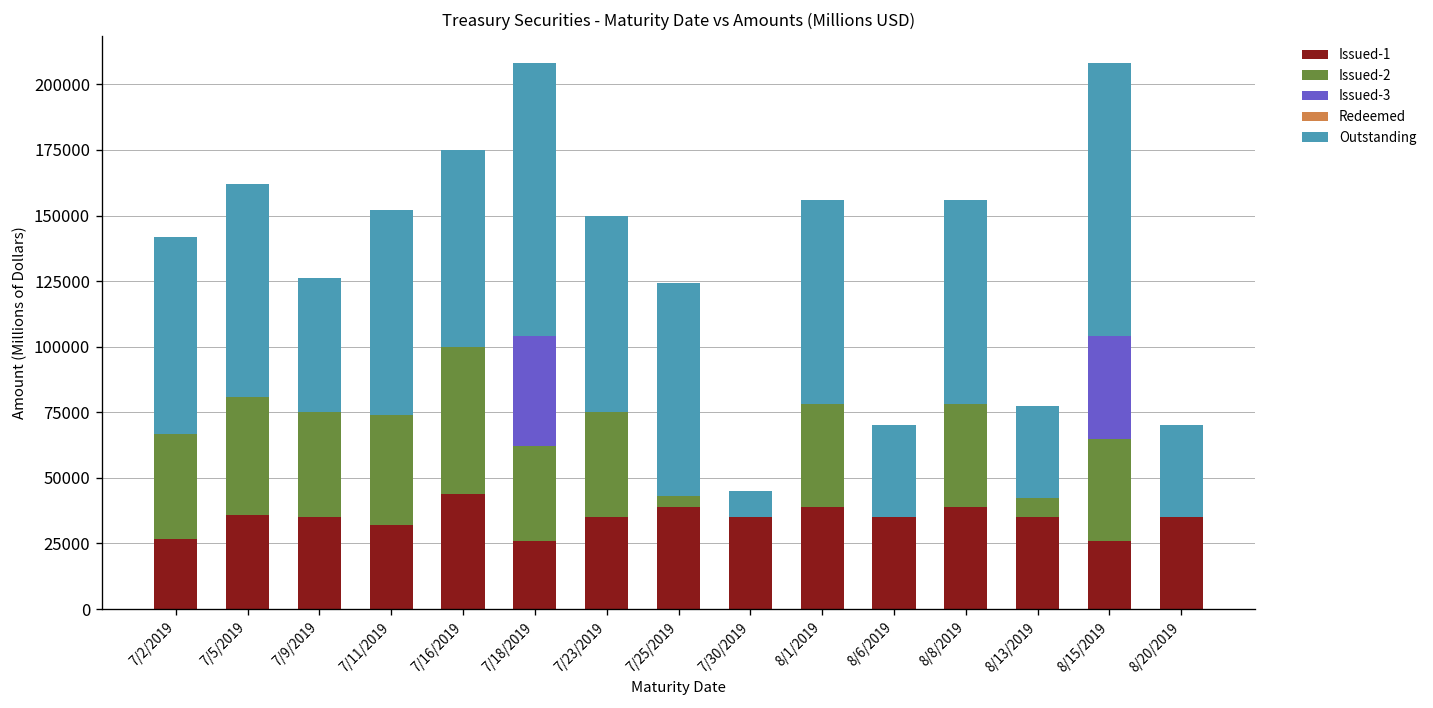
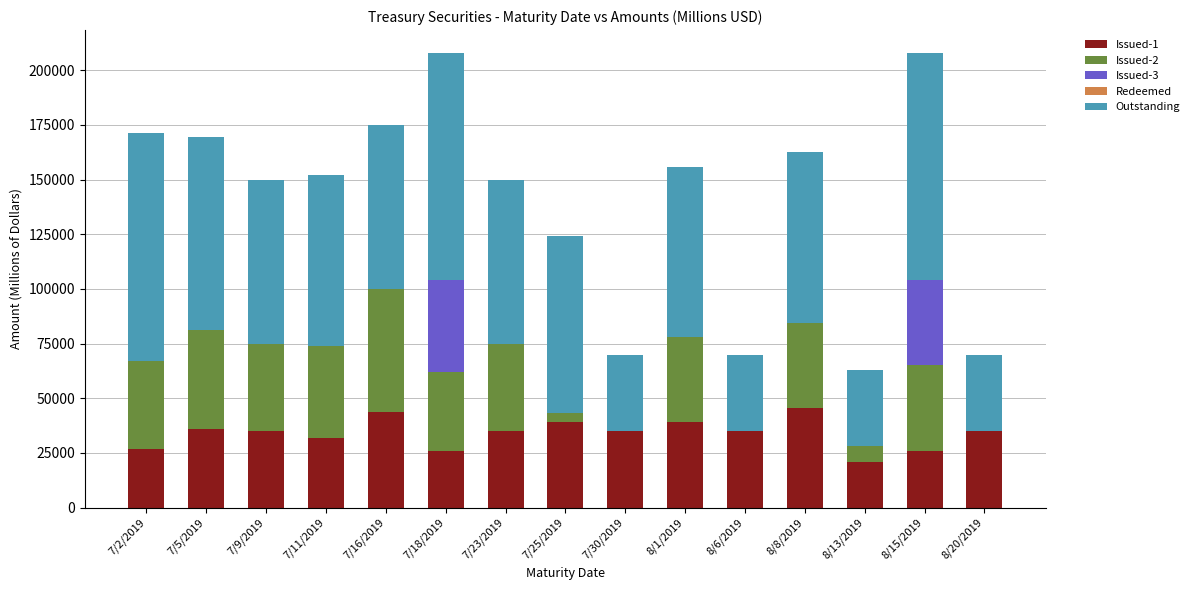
  {
    "Issued-1": {
      "7/2/2019": 27000,
      "7/5/2019": 36000,
      "7/9/2019": 35000,
      "7/11/2019": 32000,
      "7/16/2019": 44000,
      "7/18/2019": 26000,
      "7/23/2019": 35000,
      "7/25/2019": 39000,
      "7/30/2019": 35000,
      "8/1/2019": 39000,
      "8/6/2019": 35000,
-     "8/8/2019": 39000,
-     "8/13/2019": 35000,
+     "8/8/2019": 46000,
+     "8/13/2019": 21000,
      "8/15/2019": 26000,
      "8/20/2019": 35000
    },
    "Issued-2": {
      "7/2/2019": 40000,
      "7/5/2019": 45000,
      "7/9/2019": 40000,
      "7/11/2019": 42000,
      "7/16/2019": 56000,
      "7/18/2019": 36000,
      "7/23/2019": 40000,
      "7/25/2019": 4000,
      "7/30/2019": 0,
      "8/1/2019": 39000,
      "8/6/2019": 0,
      "8/8/2019": 39000,
      "8/13/2019": 7000,
      "8/15/2019": 39000,
      "8/20/2019": 0
    },
    "Redeemed": {
      "7/2/2019": 0,
      "7/5/2019": 0,
      "7/9/2019": 0,
      "7/11/2019": 0,
      "7/16/2019": 0,
      "7/23/2019": 0,
      "7/25/2019": 0,
      "7/30/2019": 0,
      "8/1/2019": 0,
      "8/6/2019": 0,
      "8/8/2019": 0,
      "8/13/2019": 0,
      "8/20/2019": 0
    },
    "Outstanding": {
-     "7/2/2019": 75000,
-     "7/5/2019": 81000,
-     "7/9/2019": 51000,
+     "7/2/2019": 104000,
+     "7/5/2019": 88000,
+     "7/9/2019": 75000,
      "7/11/2019": 78000,
      "7/16/2019": 75000,
      "7/18/2019": 104000,
      "7/23/2019": 75000,
      "7/25/2019": 81000,
-     "7/30/2019": 10000,
+     "7/30/2019": 35000,
      "8/1/2019": 78000,
      "8/6/2019": 35000,
      "8/8/2019": 78000,
      "8/13/2019": 35000,
      "8/15/2019": 104000,
      "8/20/2019": 35000
    }
  }
